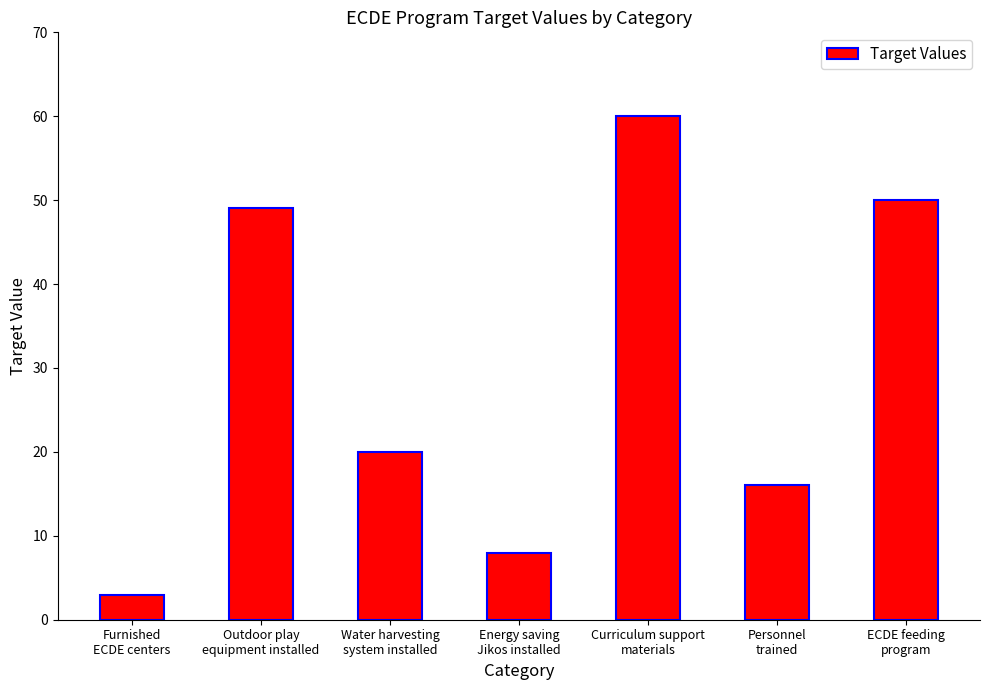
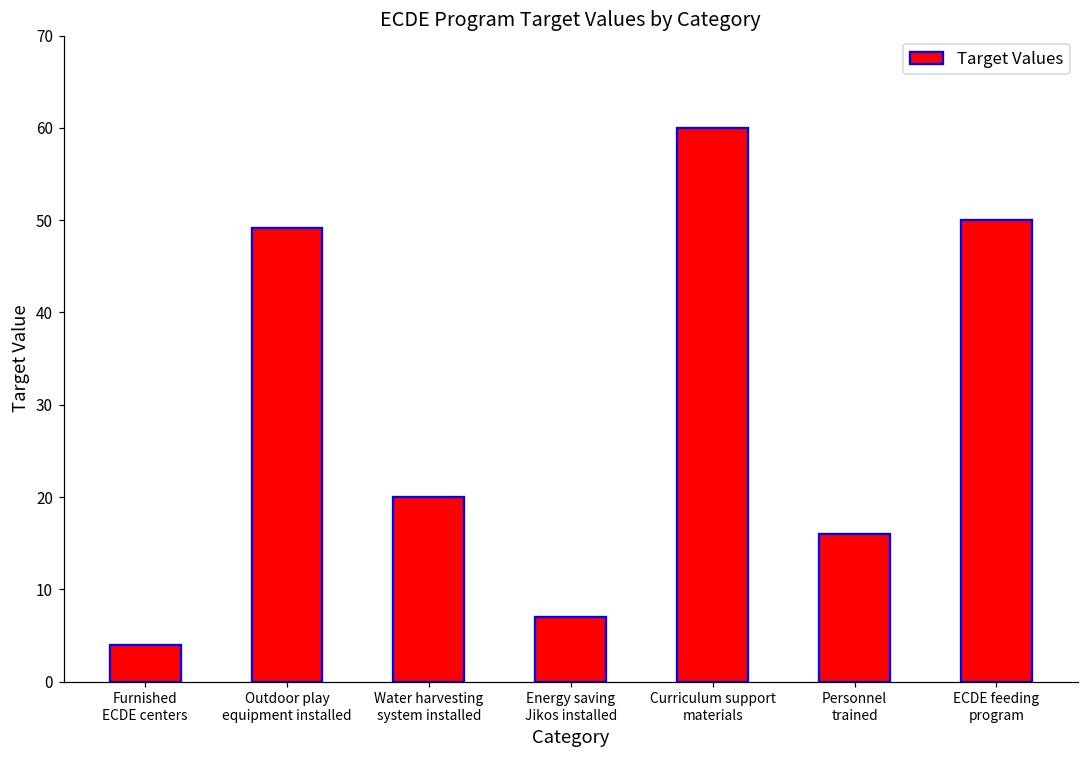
  {
-   "Furnished ECDE centers": 3,
+   "Furnished ECDE centers": 4,
    "Outdoor play equipment installed": 49,
    "Water harvesting system installed": 20,
-   "Energy saving Jikos installed": 8,
+   "Energy saving Jikos installed": 7,
    "Curriculum support materials": 60,
    "Personnel trained": 16,
    "ECDE feeding program": 50
  }
